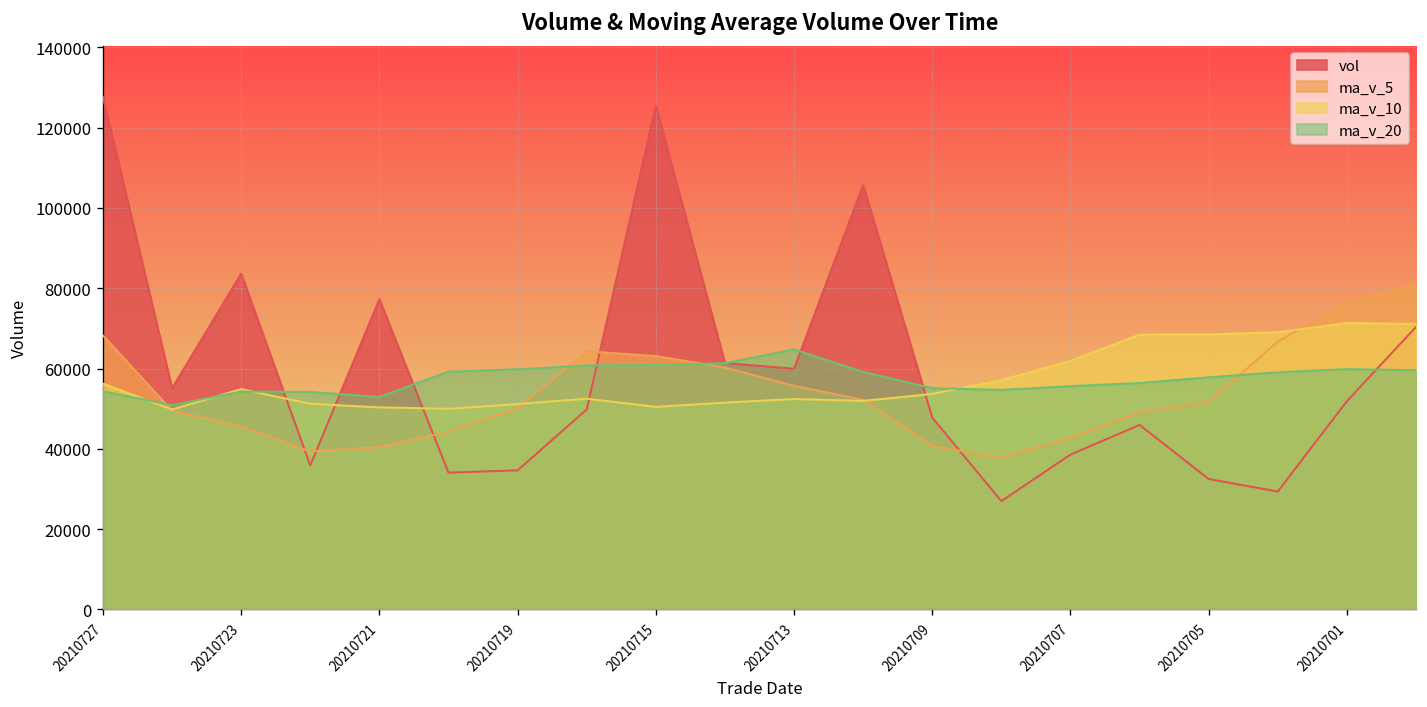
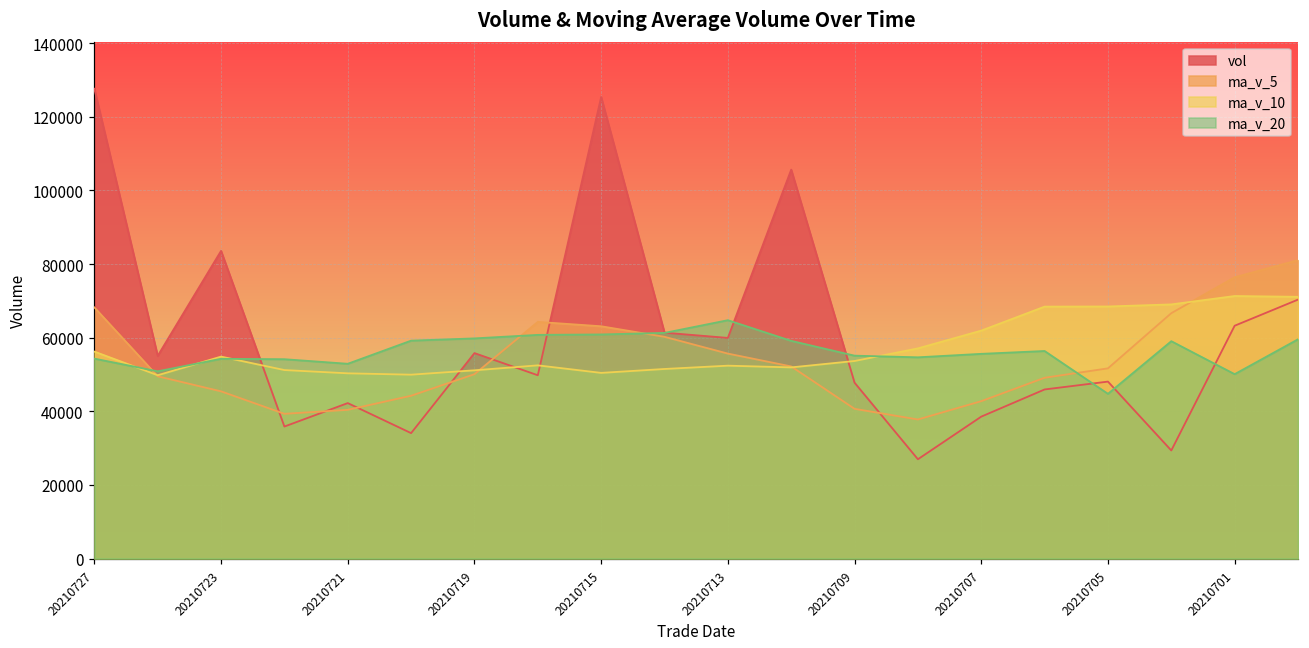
  {
    "vol": {
      "20210727": 128000,
      "20210723": 84000,
-     "20210721": 77000,
-     "20210719": 35000,
+     "20210721": 42000,
+     "20210719": 56000,
      "20210715": 125000,
      "20210713": 60000,
      "20210709": 48000,
      "20210707": 39000,
-     "20210705": 32000,
-     "20210701": 52000
+     "20210705": 48000,
+     "20210701": 63000
    },
    "ma_v_20": {
      "20210727": 54000,
      "20210721": 53000,
      "20210719": 60000,
      "20210715": 61000,
      "20210713": 65000,
      "20210709": 55000,
      "20210707": 56000,
-     "20210705": 58000,
-     "20210701": 60000
+     "20210705": 45000,
+     "20210701": 50000
    }
  }
